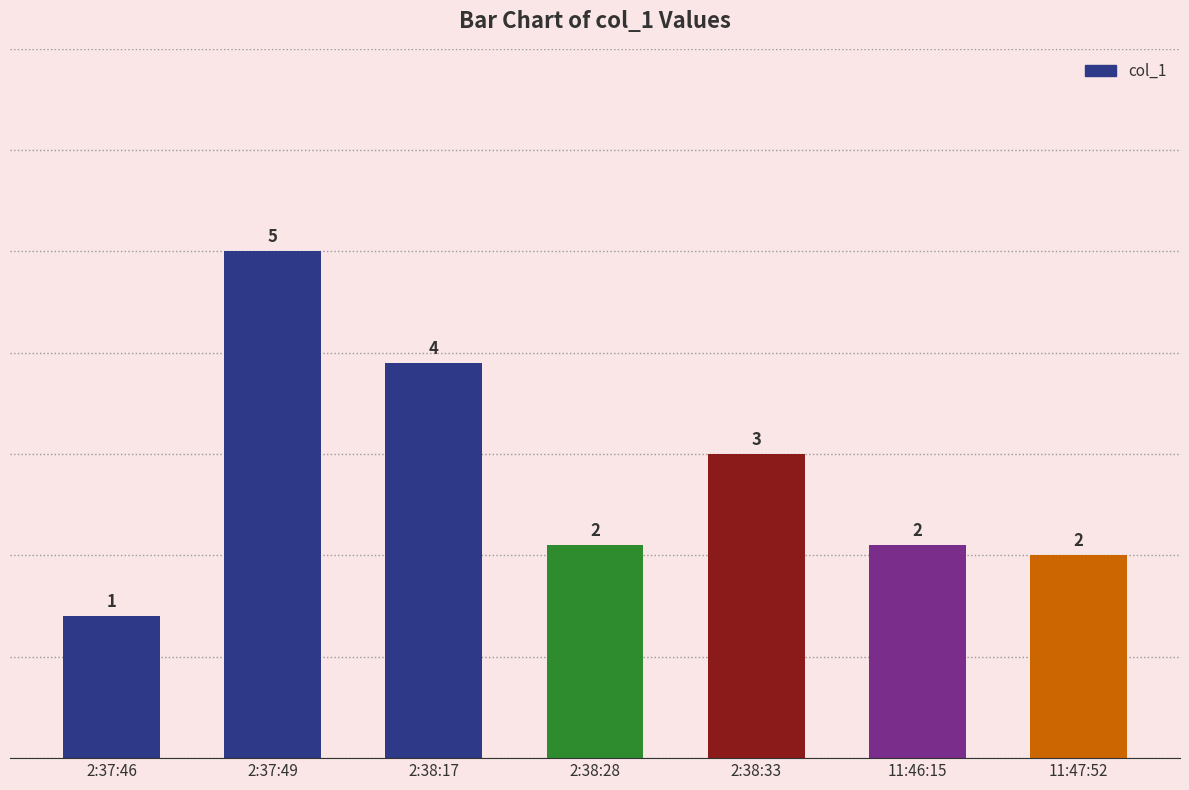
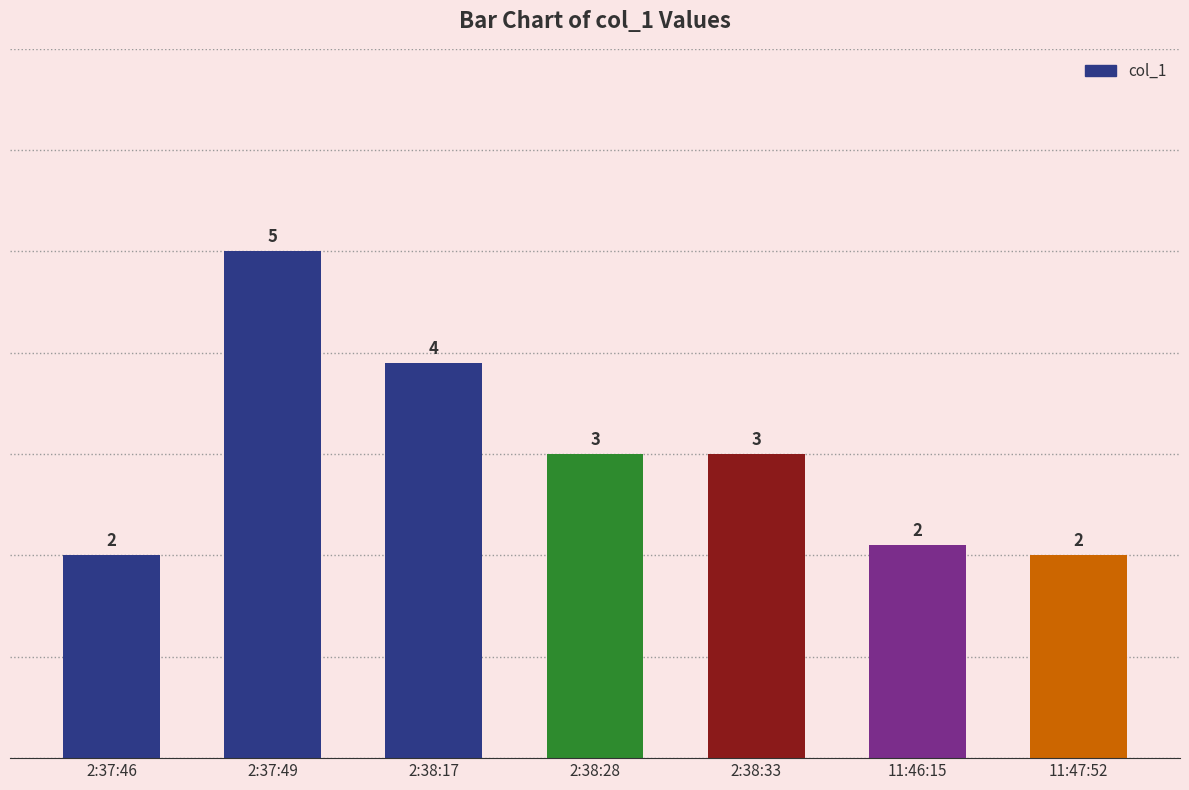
  {
-   "2:37:46": 1,
+   "2:37:46": 2,
    "2:37:49": 5,
    "2:38:17": 4,
-   "2:38:28": 2,
+   "2:38:28": 3,
    "2:38:33": 3,
    "11:46:15": 2,
    "11:47:52": 2
  }
